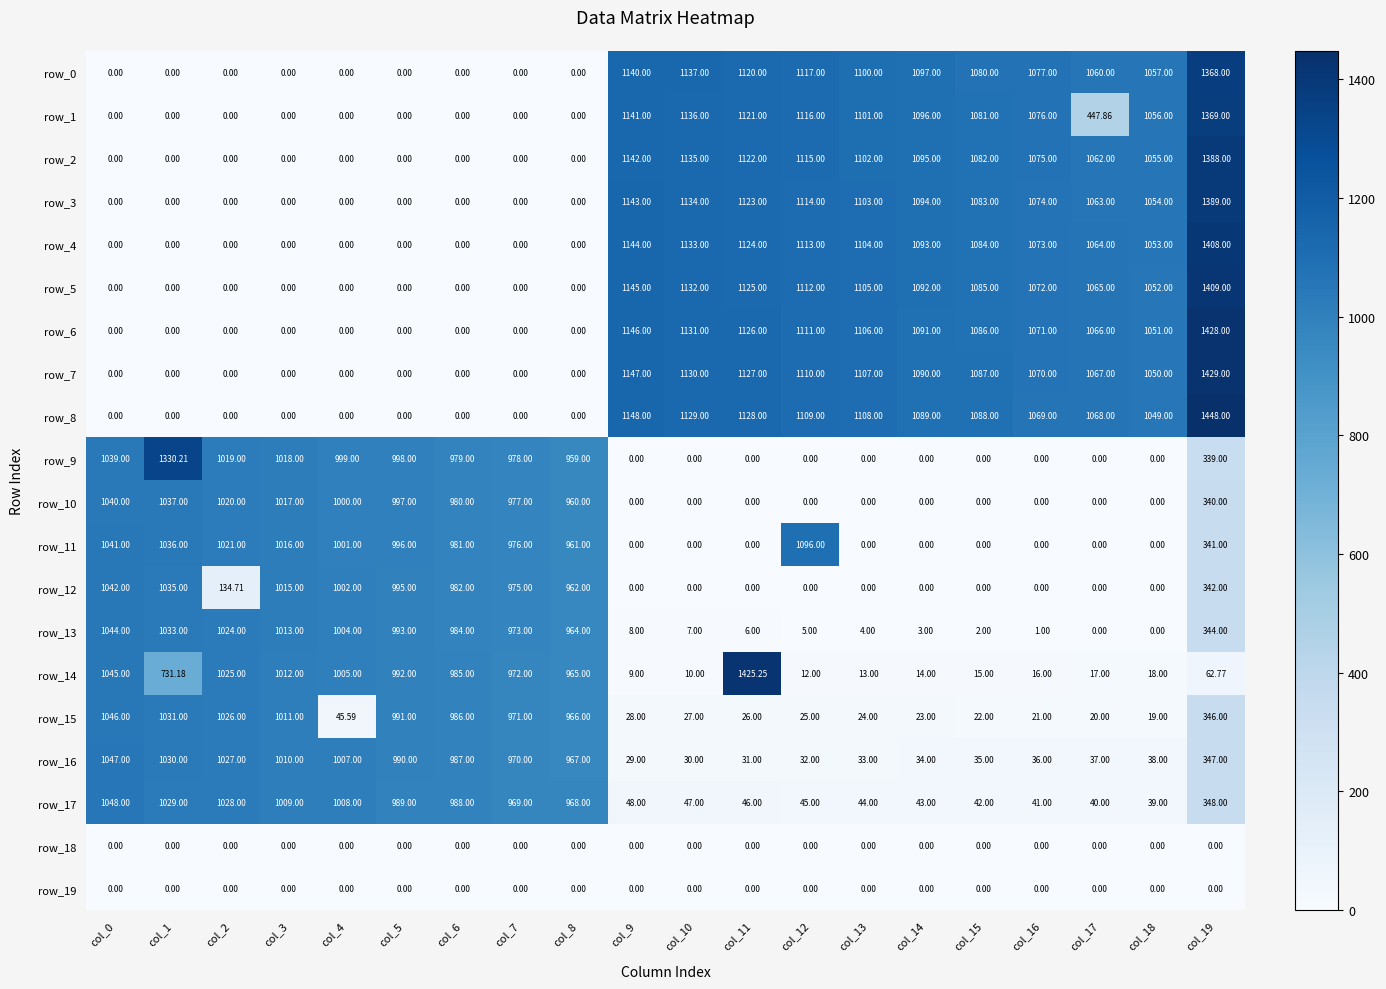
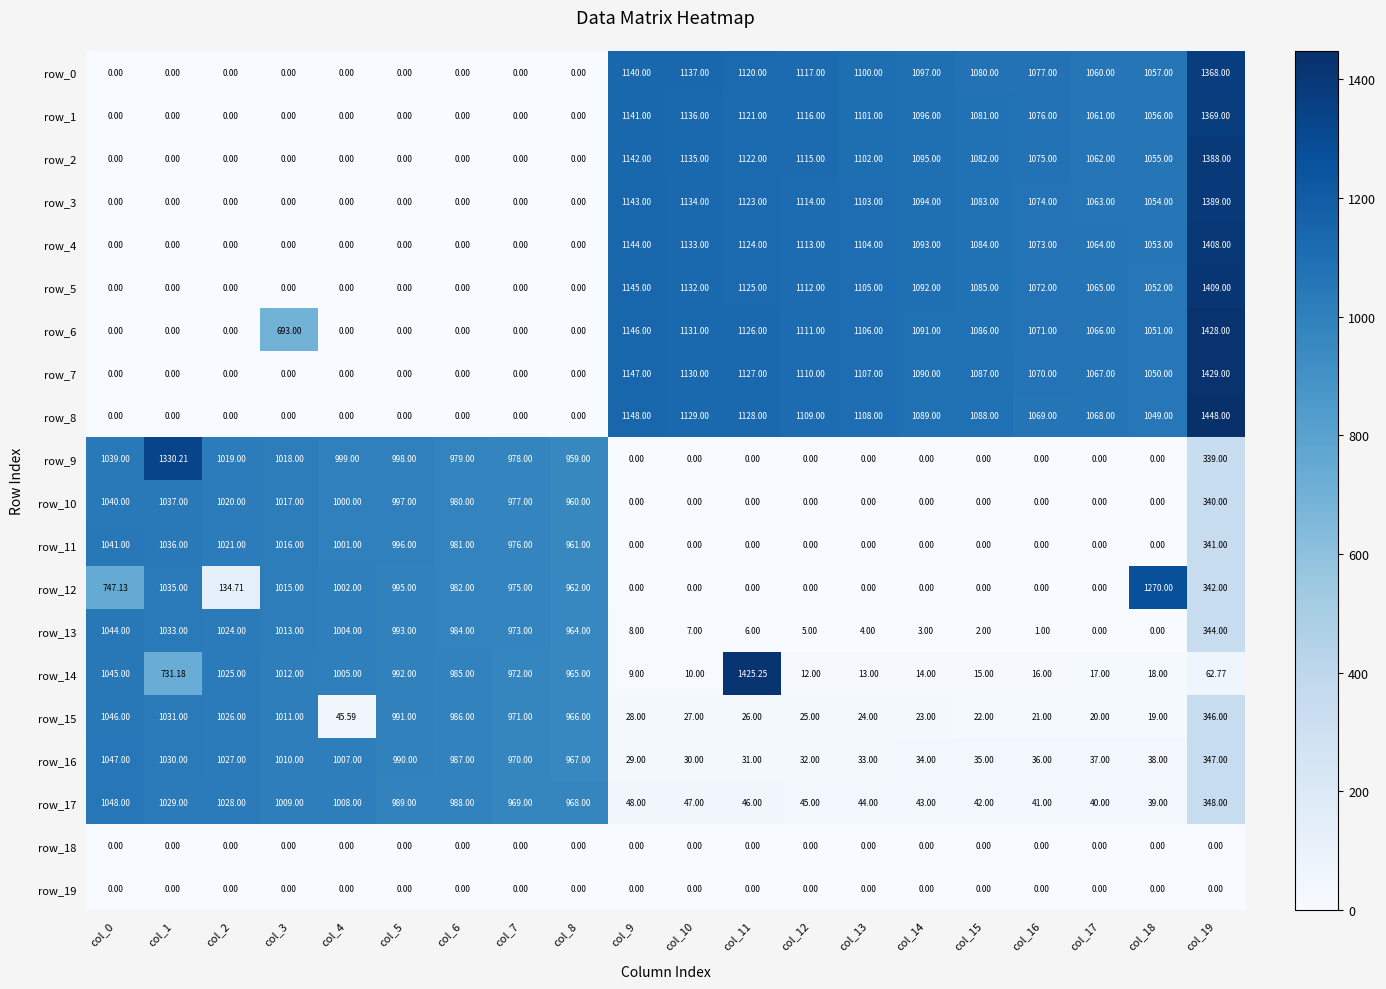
  {
    "row_1": {
      "col_0": 0.00,
      "col_1": 0.00,
      "col_2": 0.00,
      "col_3": 0.00,
      "col_4": 0.00,
      "col_5": 0.00,
      "col_6": 0.00,
      "col_7": 0.00,
      "col_8": 0.00,
      "col_9": 1141.00,
      "col_10": 1136.00,
      "col_11": 1121.00,
      "col_12": 1116.00,
      "col_13": 1101.00,
      "col_14": 1096.00,
      "col_15": 1081.00,
      "col_16": 1076.00,
-     "col_17": 447.86,
+     "col_17": 1061.00,
      "col_18": 1056.00,
      "col_19": 1369.00
    },
    "row_6": {
      "col_0": 0.00,
      "col_1": 0.00,
      "col_2": 0.00,
-     "col_3": 0.00,
+     "col_3": 693.00,
      "col_4": 0.00,
      "col_5": 0.00,
      "col_6": 0.00,
      "col_7": 0.00,
      "col_8": 0.00,
      "col_9": 1146.00,
      "col_10": 1131.00,
      "col_11": 1126.00,
      "col_12": 1111.00,
      "col_13": 1106.00,
      "col_14": 1091.00,
      "col_15": 1086.00,
      "col_16": 1071.00,
      "col_17": 1066.00,
      "col_18": 1051.00,
      "col_19": 1428.00
    },
    "row_11": {
      "col_0": 1041.00,
      "col_1": 1036.00,
      "col_2": 1021.00,
      "col_3": 1016.00,
      "col_4": 1001.00,
      "col_5": 996.00,
      "col_6": 981.00,
      "col_7": 976.00,
      "col_8": 961.00,
      "col_9": 0.00,
      "col_10": 0.00,
      "col_11": 0.00,
-     "col_12": 1096.00,
+     "col_12": 0.00,
      "col_13": 0.00,
      "col_14": 0.00,
      "col_15": 0.00,
      "col_16": 0.00,
      "col_17": 0.00,
      "col_18": 0.00,
      "col_19": 341.00
    },
    "row_12": {
-     "col_0": 1042.00,
+     "col_0": 747.13,
      "col_1": 1035.00,
      "col_2": 134.71,
      "col_3": 1015.00,
      "col_4": 1002.00,
      "col_5": 995.00,
      "col_6": 982.00,
      "col_7": 975.00,
      "col_8": 962.00,
      "col_9": 0.00,
      "col_10": 0.00,
      "col_11": 0.00,
      "col_12": 0.00,
      "col_13": 0.00,
      "col_14": 0.00,
      "col_15": 0.00,
      "col_16": 0.00,
      "col_17": 0.00,
-     "col_18": 0.00,
+     "col_18": 1270.00,
      "col_19": 342.00
    }
  }
